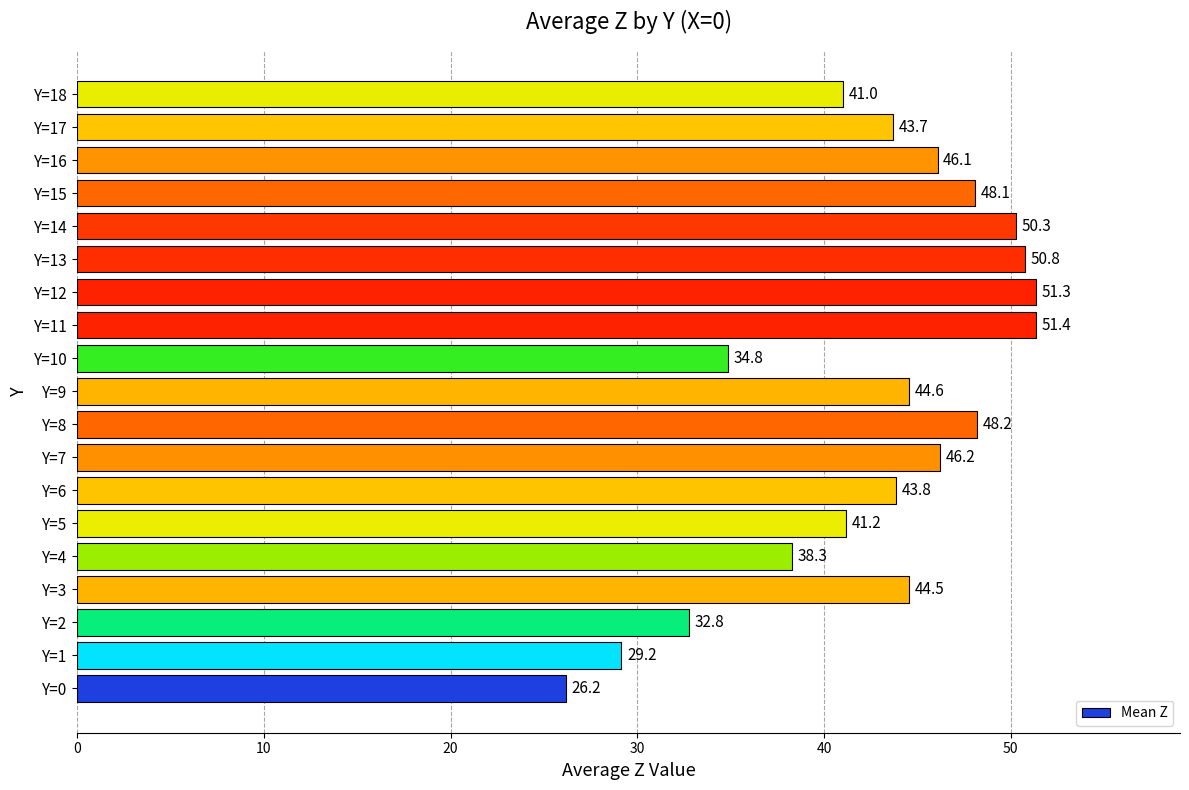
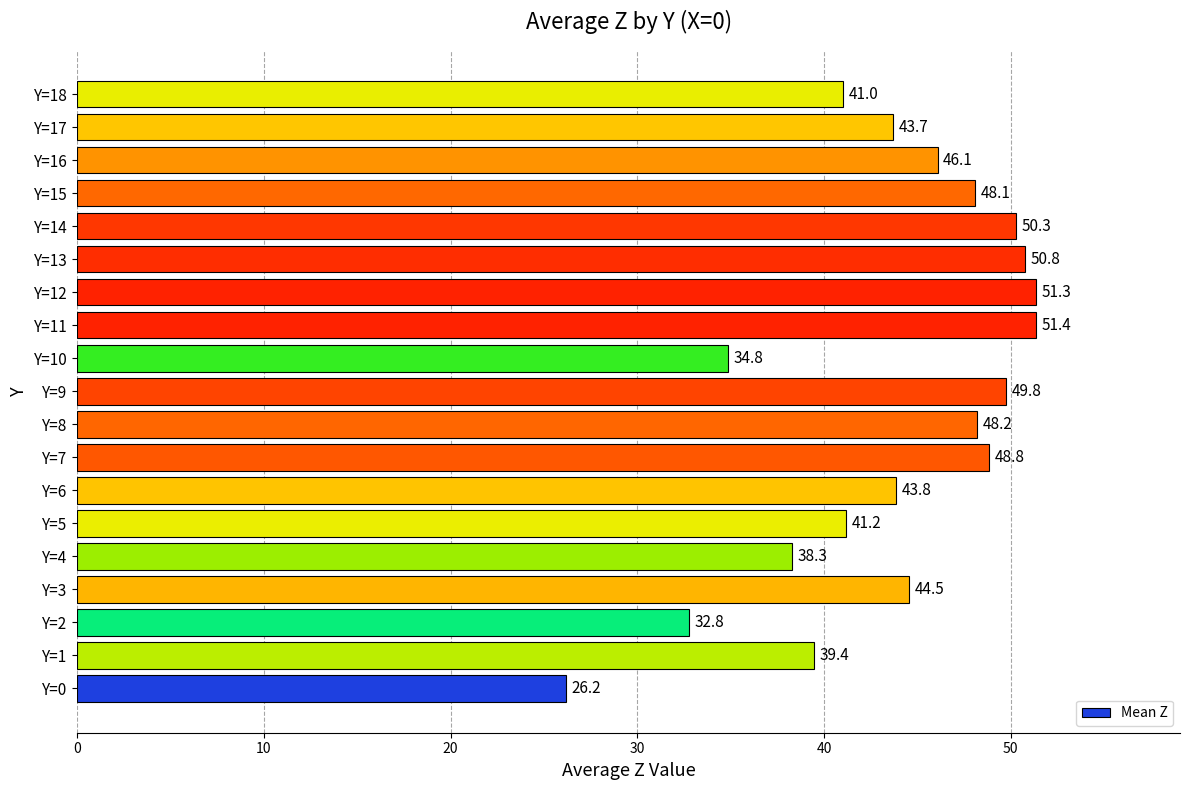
  {
    "Y=18": 41.0,
    "Y=17": 43.7,
    "Y=16": 46.1,
    "Y=15": 48.1,
    "Y=14": 50.3,
    "Y=13": 50.8,
    "Y=12": 51.3,
    "Y=11": 51.4,
    "Y=10": 34.8,
-   "Y=9": 44.6,
+   "Y=9": 49.8,
    "Y=8": 48.2,
-   "Y=7": 46.2,
+   "Y=7": 48.8,
    "Y=6": 43.8,
    "Y=5": 41.2,
    "Y=4": 38.3,
    "Y=3": 44.5,
    "Y=2": 32.8,
-   "Y=1": 29.2,
+   "Y=1": 39.4,
    "Y=0": 26.2
  }
